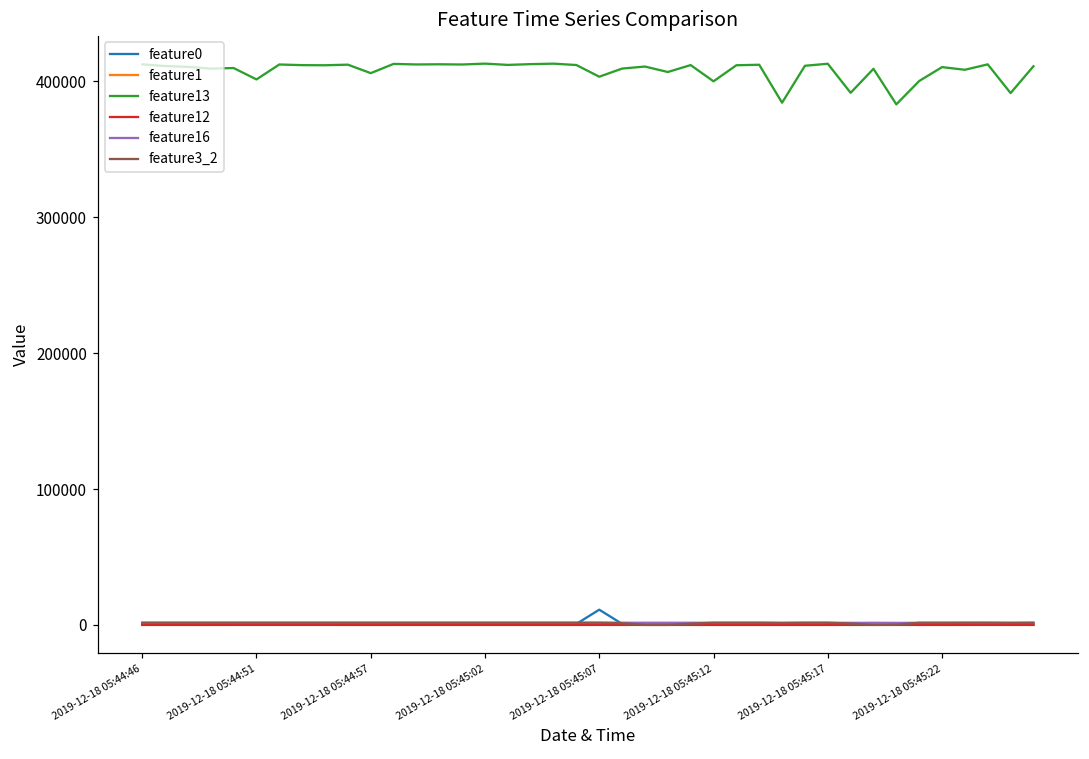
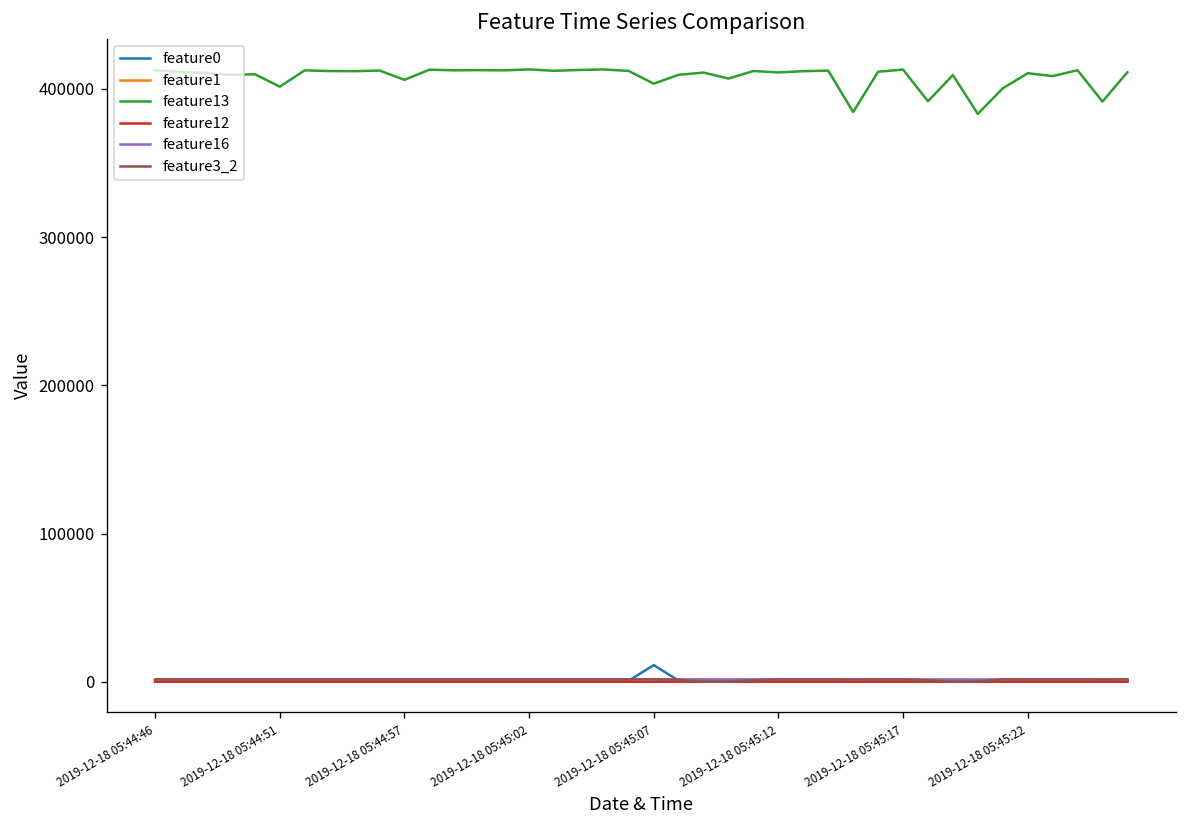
  {
    "feature0": {
      "2019-12-18 05:45:07": 11000
    },
    "feature13": {
      "2019-12-18 05:44:51": 401000,
      "2019-12-18 05:44:57": 406000,
      "2019-12-18 05:45:02": 413000,
      "2019-12-18 05:45:07": 403000,
-     "2019-12-18 05:45:12": 400000,
+     "2019-12-18 05:45:12": 411000,
      "2019-12-18 05:45:17": 413000,
      "2019-12-18 05:45:22": 411000
    }
  }
